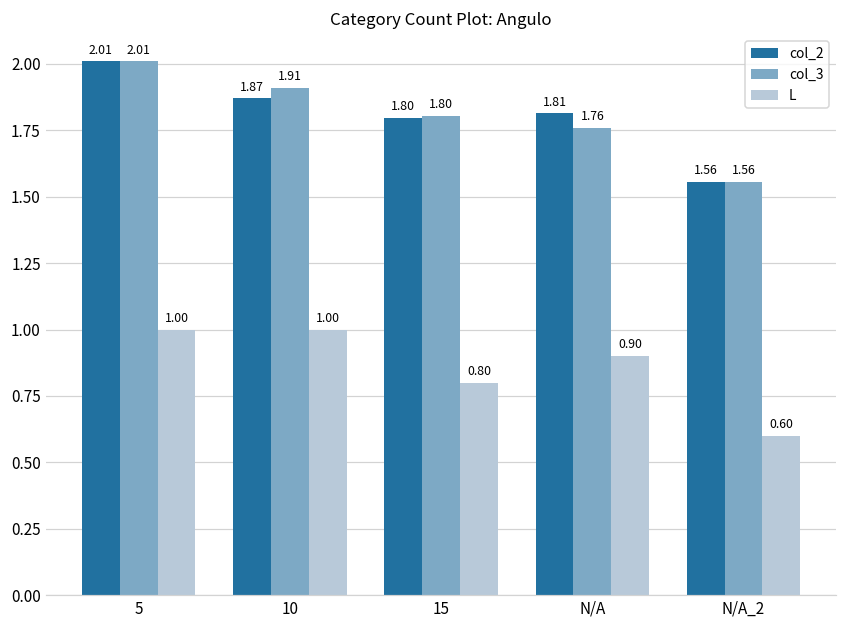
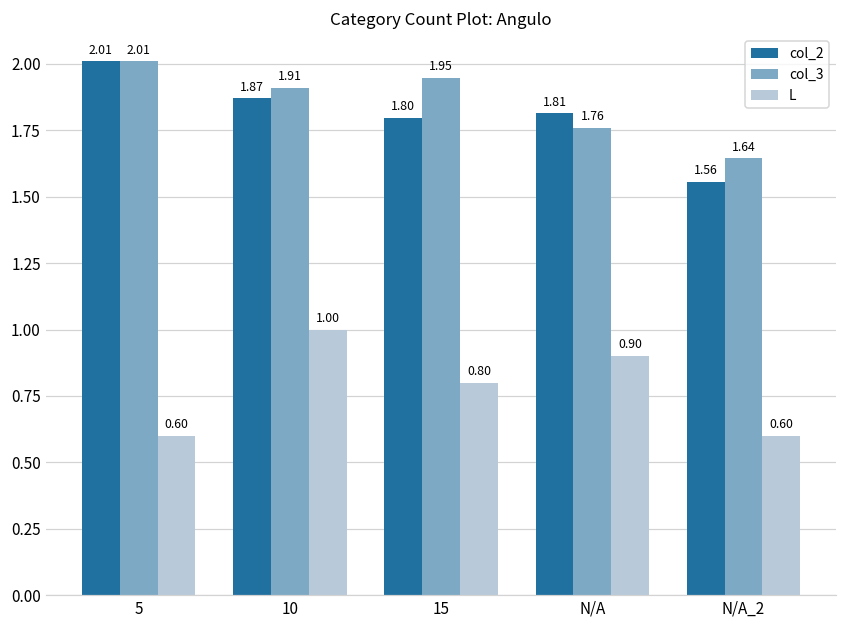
  {
    "col_2": {
      "5": 2.01,
      "10": 1.87,
      "15": 1.80,
      "N/A": 1.81,
      "N/A_2": 1.56
    },
    "col_3": {
      "5": 2.01,
      "10": 1.91,
-     "15": 1.80,
+     "15": 1.95,
      "N/A": 1.76,
-     "N/A_2": 1.56
+     "N/A_2": 1.64
    },
    "L": {
-     "5": 1.00,
+     "5": 0.60,
      "10": 1.00,
      "15": 0.80,
      "N/A": 0.90,
      "N/A_2": 0.60
    }
  }
